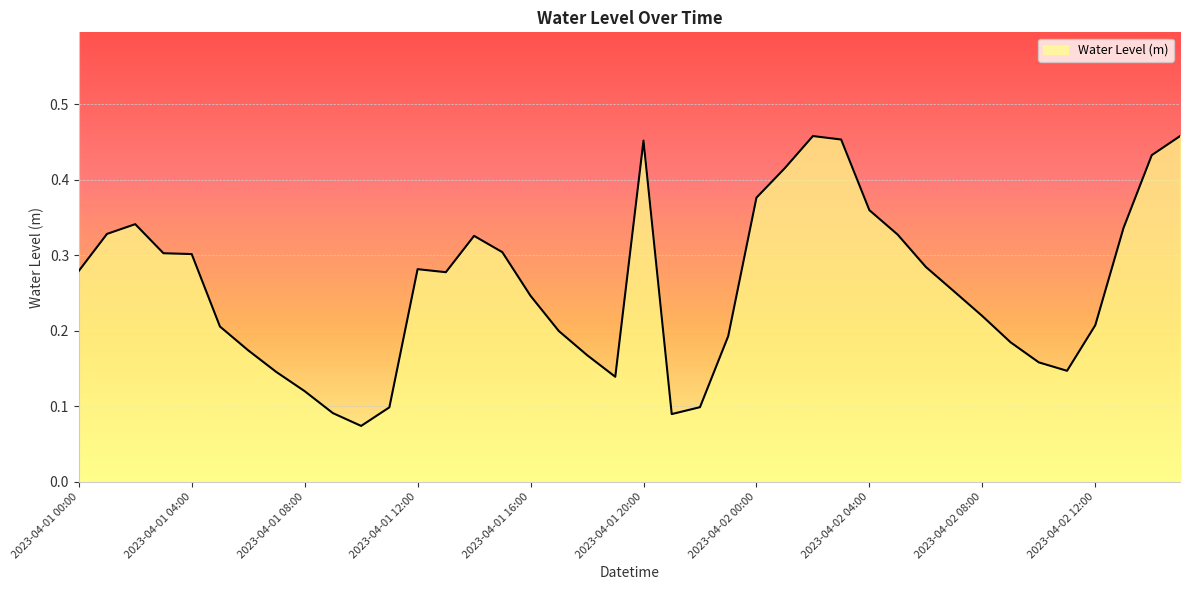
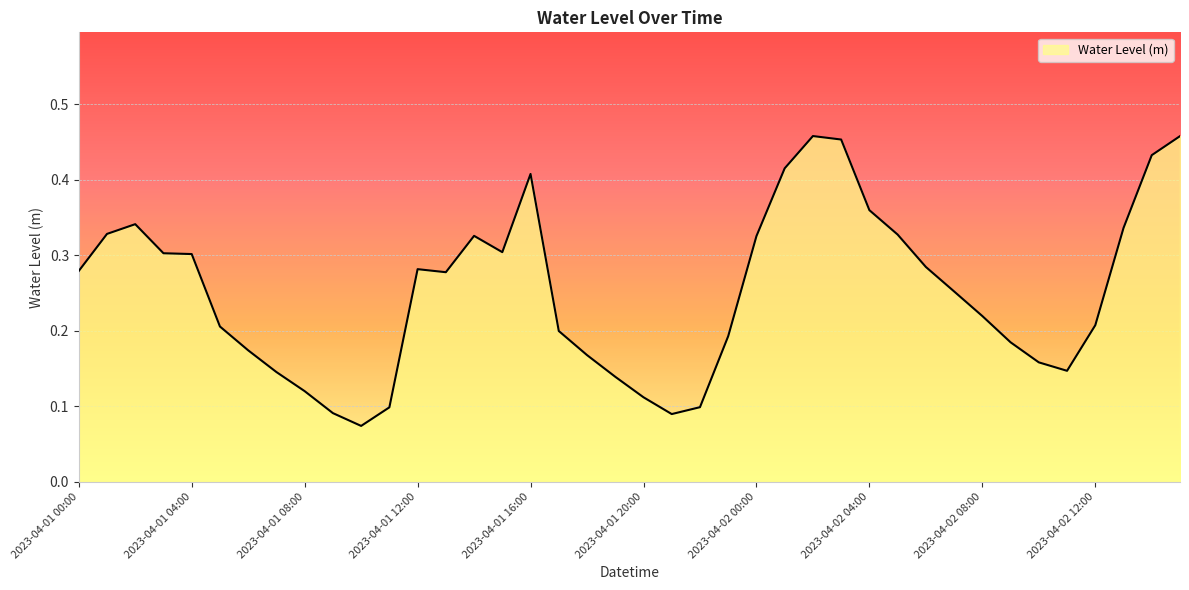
  {
    "2023-04-01 00:00": 0.28,
    "2023-04-01 04:00": 0.30,
    "2023-04-01 08:00": 0.12,
    "2023-04-01 12:00": 0.28,
-   "2023-04-01 16:00": 0.25,
-   "2023-04-01 20:00": 0.45,
-   "2023-04-02 00:00": 0.38,
+   "2023-04-01 16:00": 0.41,
+   "2023-04-01 20:00": 0.11,
+   "2023-04-02 00:00": 0.33,
    "2023-04-02 04:00": 0.36,
    "2023-04-02 08:00": 0.22,
    "2023-04-02 12:00": 0.21
  }
